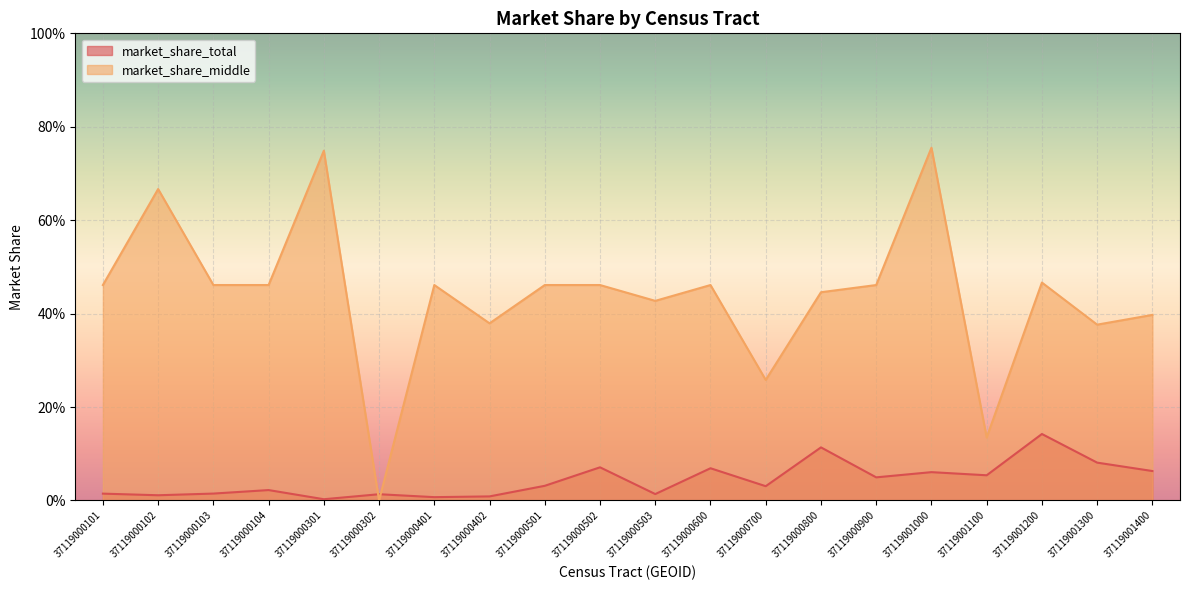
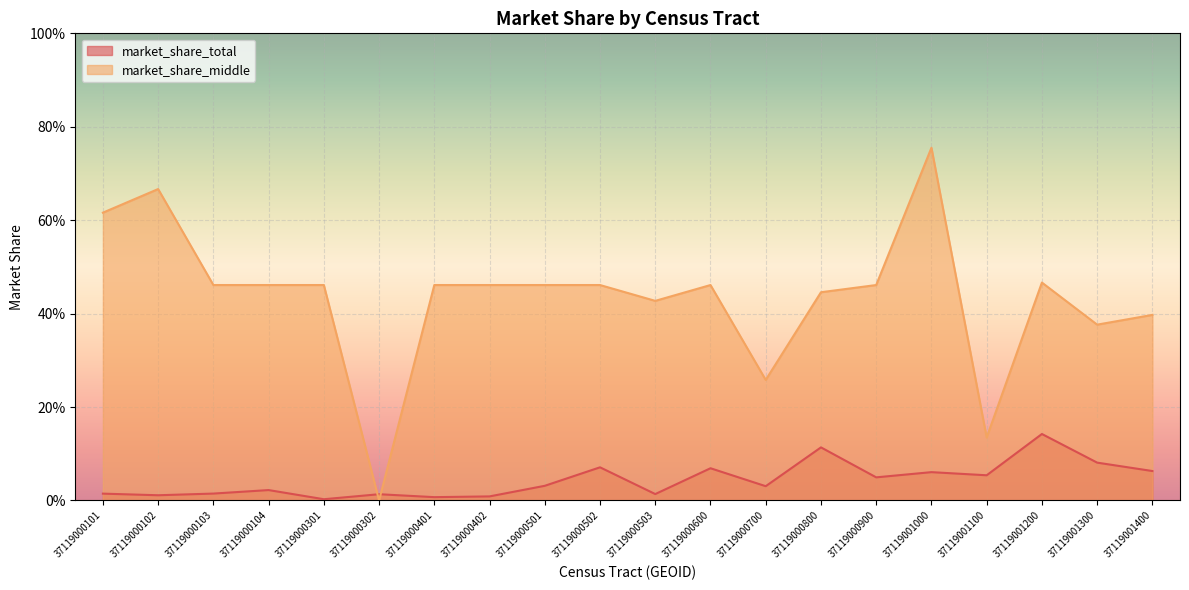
  {
    "market_share_total": {
      "37119000101": "1%",
      "37119000102": "1%",
      "37119000103": "1%",
      "37119000104": "2%",
      "37119000301": "0%",
      "37119000302": "1%",
      "37119000401": "1%",
      "37119000402": "1%",
      "37119000501": "3%",
      "37119000502": "7%",
      "37119000503": "1%",
      "37119000600": "7%",
      "37119000700": "3%",
      "37119000800": "11%",
      "37119000900": "5%",
      "37119001000": "6%",
      "37119001100": "5%",
      "37119001200": "14%",
      "37119001300": "8%",
      "37119001400": "6%"
    },
    "market_share_middle": {
-     "37119000101": "46%",
+     "37119000101": "62%",
      "37119000102": "67%",
      "37119000103": "46%",
      "37119000104": "46%",
-     "37119000301": "75%",
+     "37119000301": "46%",
      "37119000302": "0%",
      "37119000401": "46%",
-     "37119000402": "38%",
+     "37119000402": "46%",
      "37119000501": "46%",
      "37119000502": "46%",
      "37119000503": "43%",
      "37119000600": "46%",
      "37119000700": "26%",
      "37119000800": "45%",
      "37119000900": "46%",
      "37119001000": "76%",
      "37119001100": "13%",
      "37119001200": "47%",
      "37119001300": "38%",
      "37119001400": "40%"
    }
  }
